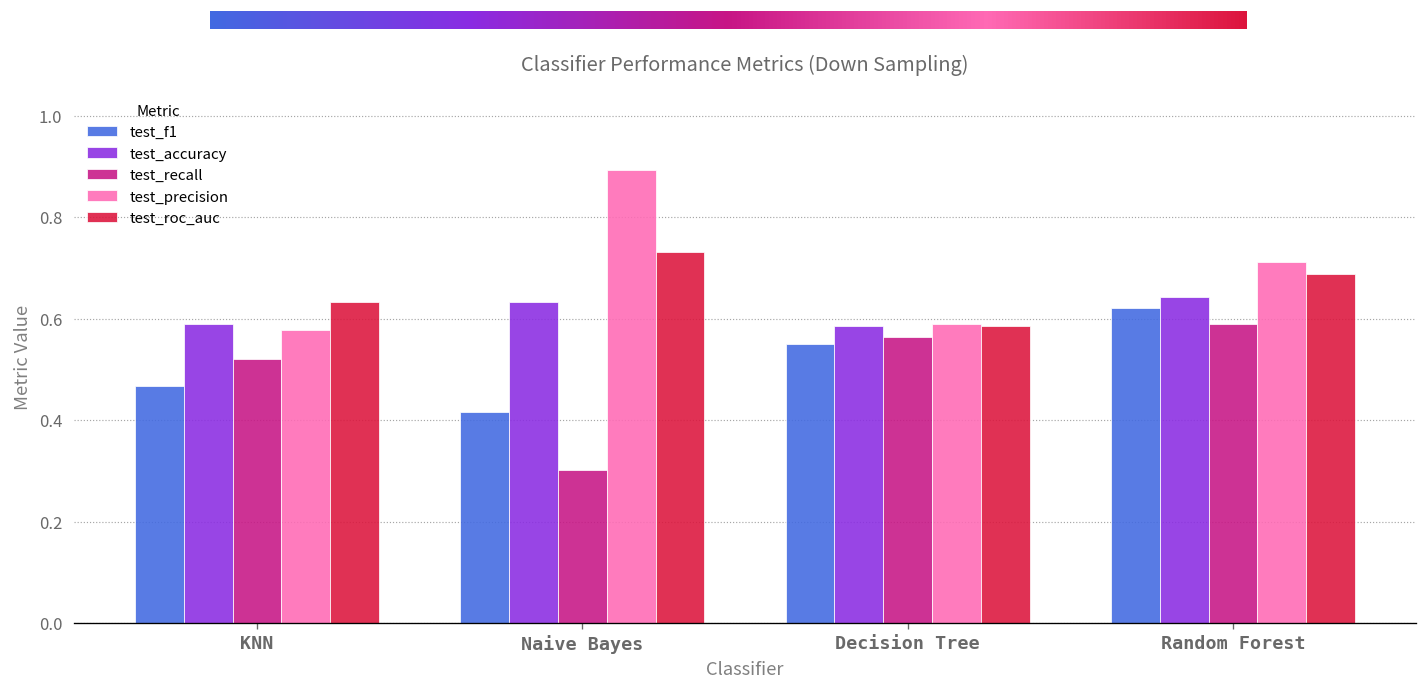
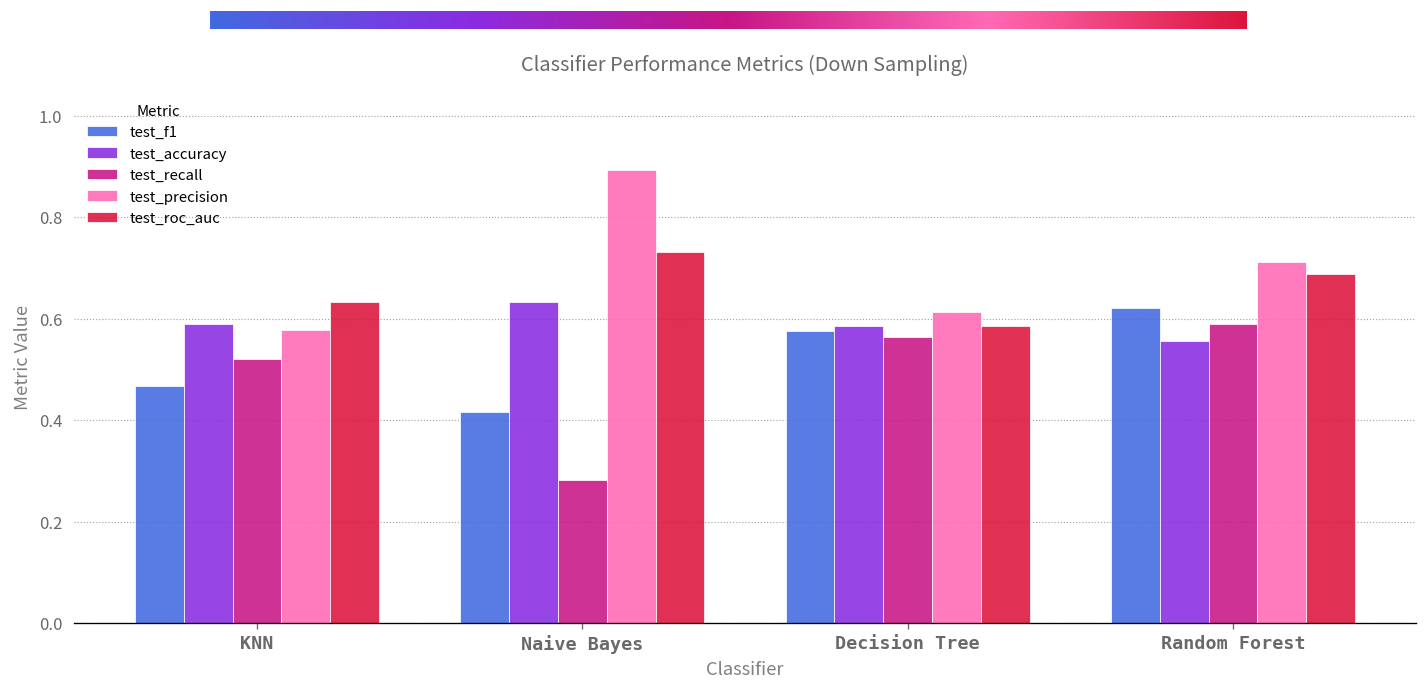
  {
    "test_f1": {
      "KNN": 0.47,
      "Naive Bayes": 0.42,
-     "Decision Tree": 0.55,
+     "Decision Tree": 0.57,
      "Random Forest": 0.62
    },
    "test_accuracy": {
      "KNN": 0.59,
      "Naive Bayes": 0.63,
      "Decision Tree": 0.58,
-     "Random Forest": 0.64
+     "Random Forest": 0.56
    },
    "test_recall": {
      "KNN": 0.52,
-     "Naive Bayes": 0.30,
+     "Naive Bayes": 0.28,
      "Decision Tree": 0.56,
      "Random Forest": 0.59
    },
    "test_precision": {
      "KNN": 0.58,
      "Naive Bayes": 0.89,
-     "Decision Tree": 0.59,
+     "Decision Tree": 0.61,
      "Random Forest": 0.71
    },
    "test_roc_auc": {
      "KNN": 0.63,
      "Naive Bayes": 0.73,
      "Decision Tree": 0.58,
      "Random Forest": 0.69
    }
  }
